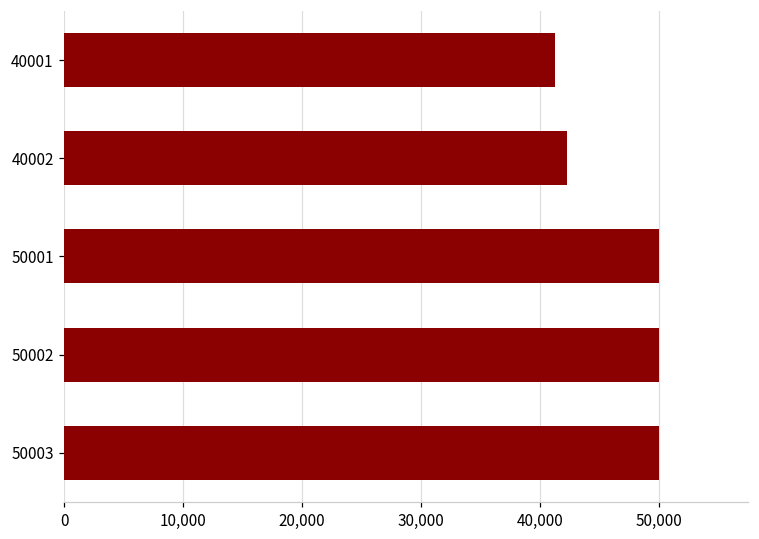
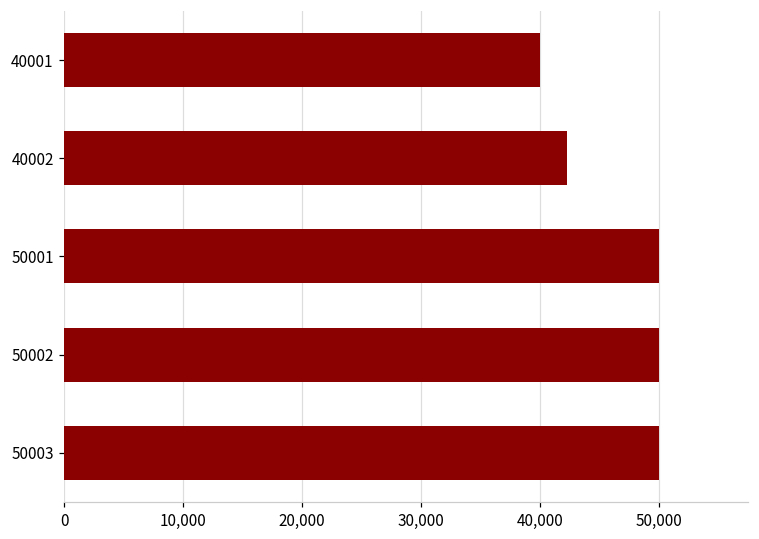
  {
-   "40001": "41,300",
+   "40001": "40,000",
    "40002": "42,300",
    "50001": "50,000",
    "50002": "50,000",
    "50003": "50,000"
  }
